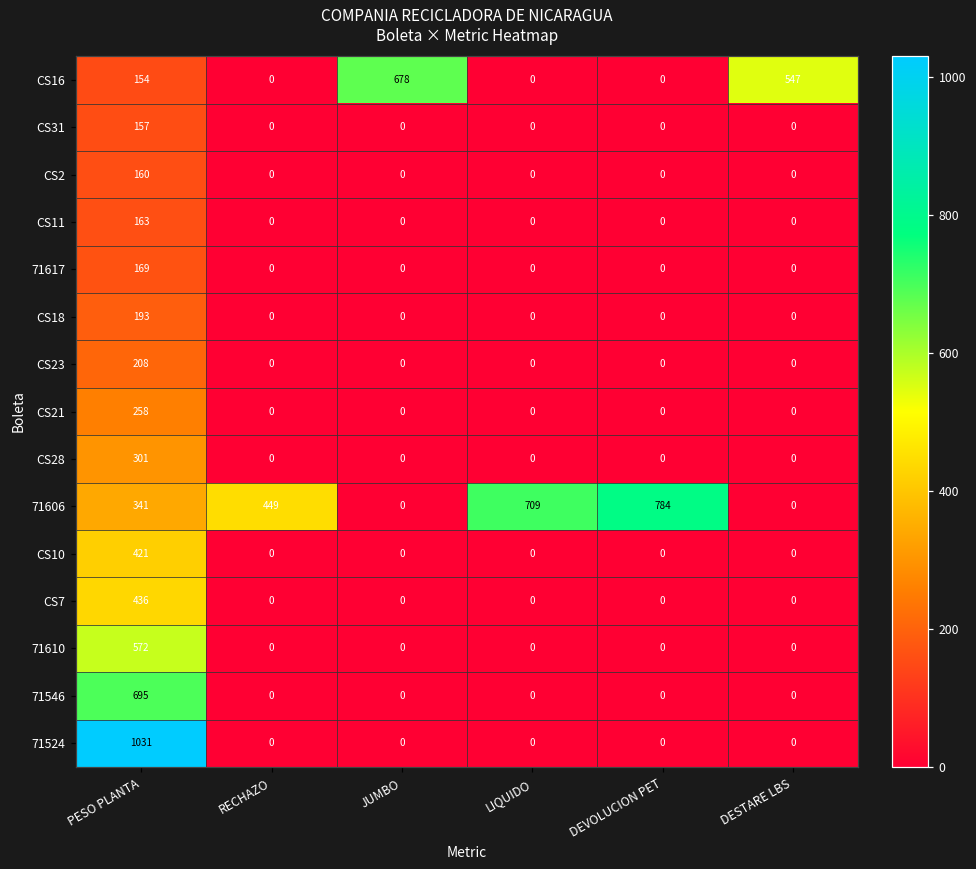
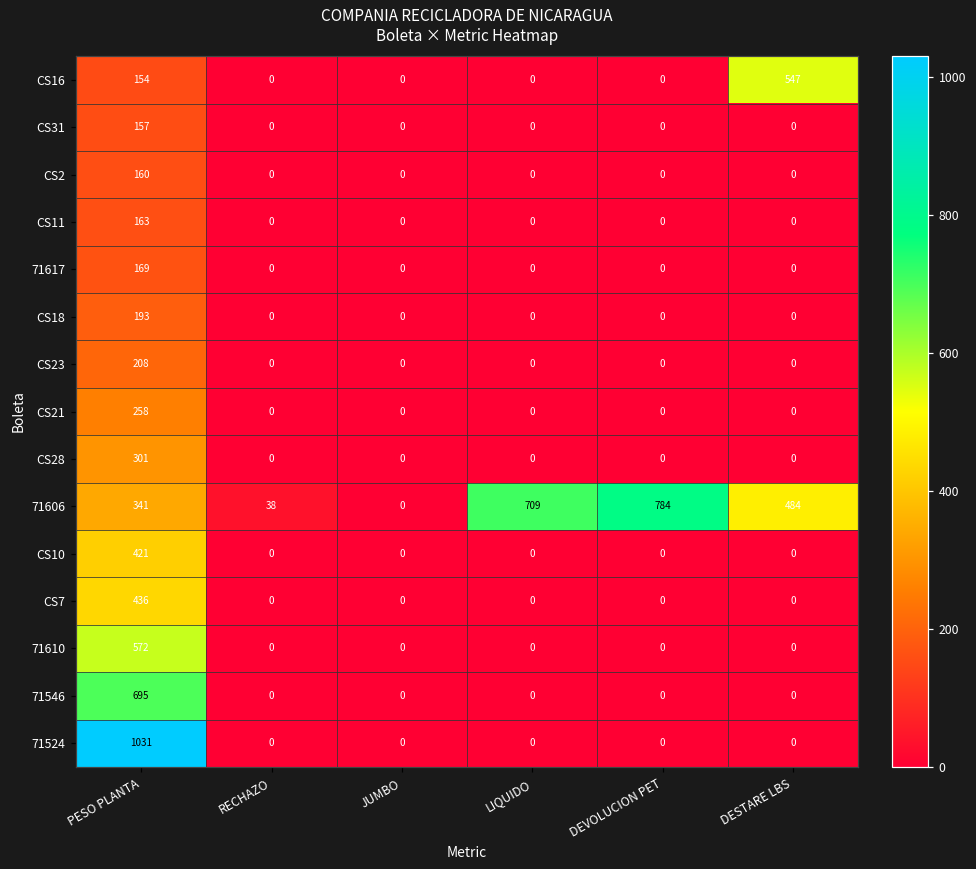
  {
    "CS16": {
      "PESO PLANTA": 154,
      "RECHAZO": 0,
-     "JUMBO": 678,
+     "JUMBO": 0,
      "LIQUIDO": 0,
      "DEVOLUCION PET": 0,
      "DESTARE LBS": 547
    },
    "CS31": {
      "PESO PLANTA": 157,
      "RECHAZO": 0,
      "JUMBO": 0,
      "LIQUIDO": 0,
      "DEVOLUCION PET": 0,
      "DESTARE LBS": 0
    },
    "CS2": {
      "PESO PLANTA": 160,
      "RECHAZO": 0,
      "JUMBO": 0,
      "LIQUIDO": 0,
      "DEVOLUCION PET": 0,
      "DESTARE LBS": 0
    },
    "CS11": {
      "PESO PLANTA": 163,
      "RECHAZO": 0,
      "JUMBO": 0,
      "LIQUIDO": 0,
      "DEVOLUCION PET": 0,
      "DESTARE LBS": 0
    },
    "71617": {
      "PESO PLANTA": 169,
      "RECHAZO": 0,
      "JUMBO": 0,
      "LIQUIDO": 0,
      "DEVOLUCION PET": 0,
      "DESTARE LBS": 0
    },
    "CS18": {
      "PESO PLANTA": 193,
      "RECHAZO": 0,
      "JUMBO": 0,
      "LIQUIDO": 0,
      "DEVOLUCION PET": 0,
      "DESTARE LBS": 0
    },
    "CS23": {
      "PESO PLANTA": 208,
      "RECHAZO": 0,
      "JUMBO": 0,
      "LIQUIDO": 0,
      "DEVOLUCION PET": 0,
      "DESTARE LBS": 0
    },
    "CS21": {
      "PESO PLANTA": 258,
      "RECHAZO": 0,
      "JUMBO": 0,
      "LIQUIDO": 0,
      "DEVOLUCION PET": 0,
      "DESTARE LBS": 0
    },
    "CS28": {
      "PESO PLANTA": 301,
      "RECHAZO": 0,
      "JUMBO": 0,
      "LIQUIDO": 0,
      "DEVOLUCION PET": 0,
      "DESTARE LBS": 0
    },
    "71606": {
      "PESO PLANTA": 341,
-     "RECHAZO": 449,
+     "RECHAZO": 38,
      "JUMBO": 0,
      "LIQUIDO": 709,
      "DEVOLUCION PET": 784,
-     "DESTARE LBS": 0
+     "DESTARE LBS": 484
    },
    "CS10": {
      "PESO PLANTA": 421,
      "RECHAZO": 0,
      "JUMBO": 0,
      "LIQUIDO": 0,
      "DEVOLUCION PET": 0,
      "DESTARE LBS": 0
    },
    "CS7": {
      "PESO PLANTA": 436,
      "RECHAZO": 0,
      "JUMBO": 0,
      "LIQUIDO": 0,
      "DEVOLUCION PET": 0,
      "DESTARE LBS": 0
    },
    "71610": {
      "PESO PLANTA": 572,
      "RECHAZO": 0,
      "JUMBO": 0,
      "LIQUIDO": 0,
      "DEVOLUCION PET": 0,
      "DESTARE LBS": 0
    },
    "71546": {
      "PESO PLANTA": 695,
      "RECHAZO": 0,
      "JUMBO": 0,
      "LIQUIDO": 0,
      "DEVOLUCION PET": 0,
      "DESTARE LBS": 0
    },
    "71524": {
      "PESO PLANTA": 1031,
      "RECHAZO": 0,
      "JUMBO": 0,
      "LIQUIDO": 0,
      "DEVOLUCION PET": 0,
      "DESTARE LBS": 0
    }
  }
